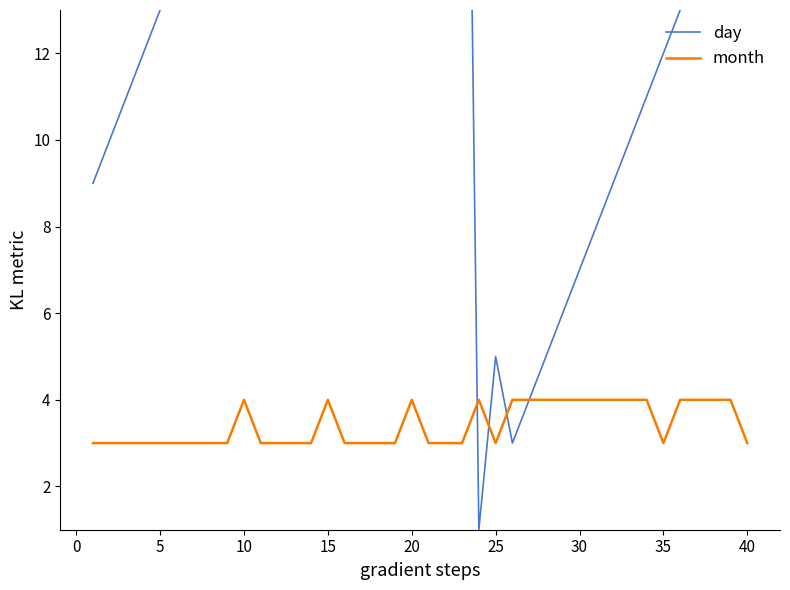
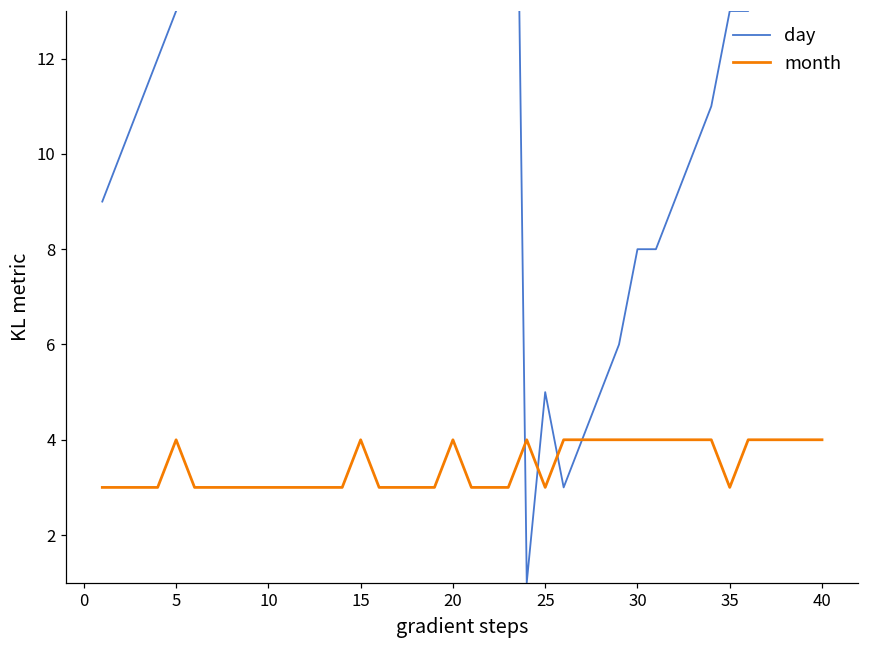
  {
    "day": {
      "5": 13,
      "25": 5,
-     "30": 7,
-     "35": 12
+     "30": 8,
+     "35": 13
    },
    "month": {
-     "5": 3,
-     "10": 4,
+     "5": 4,
+     "10": 3,
      "15": 4,
      "20": 4,
      "25": 3,
      "30": 4,
      "35": 3,
-     "40": 3
+     "40": 4
    }
  }
